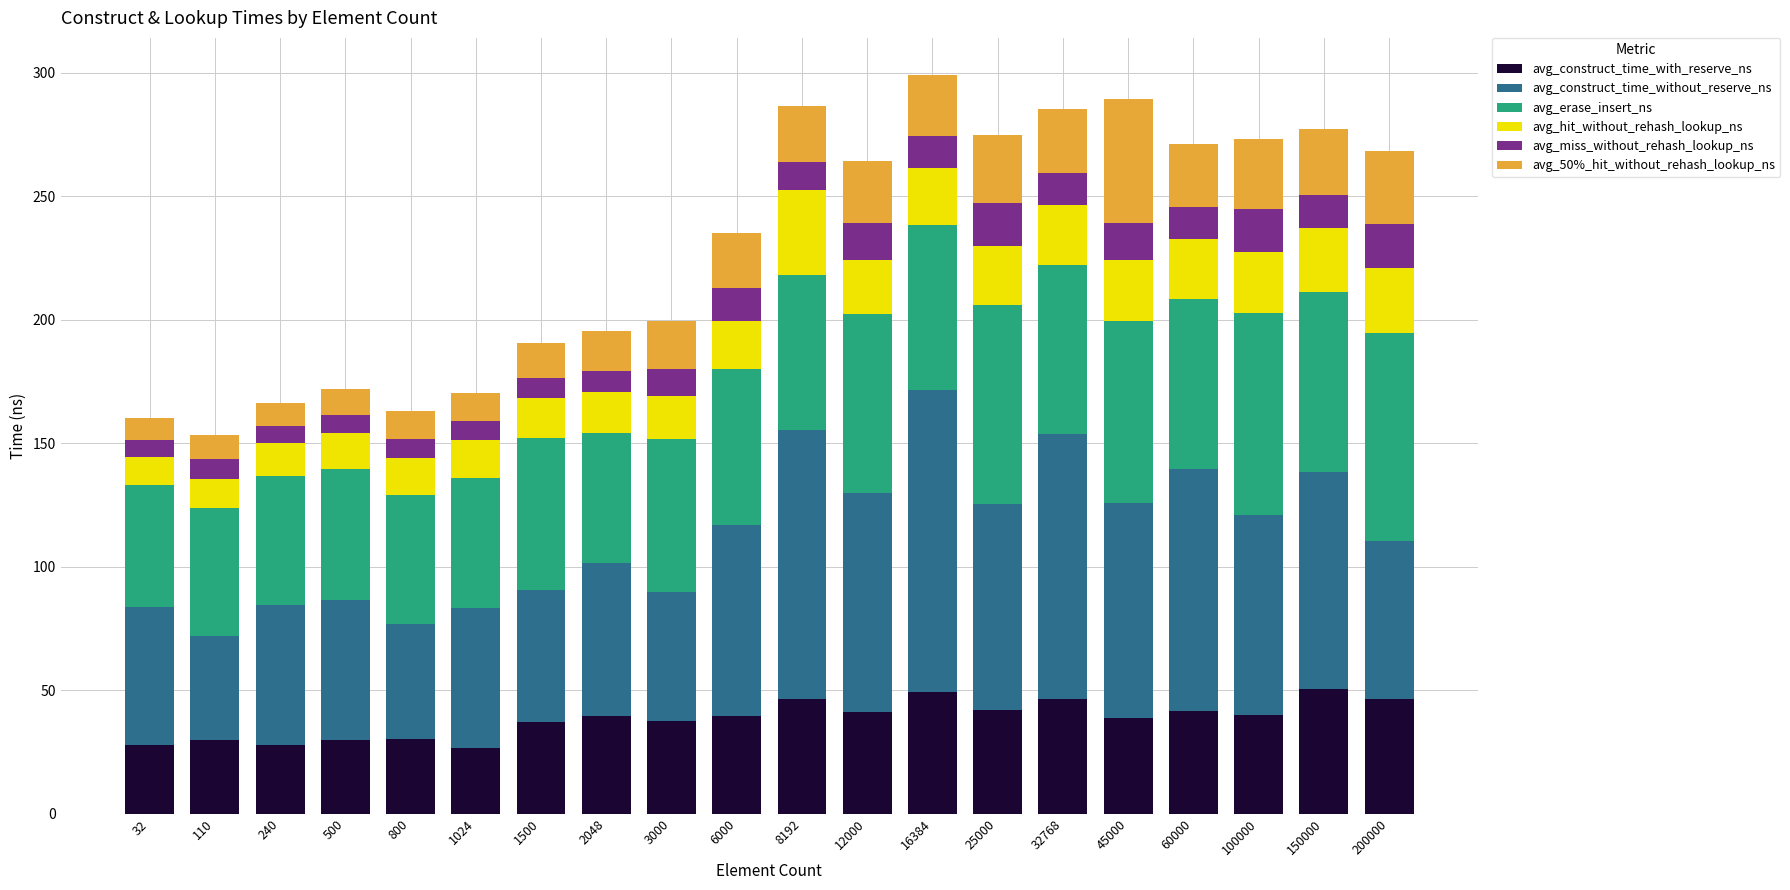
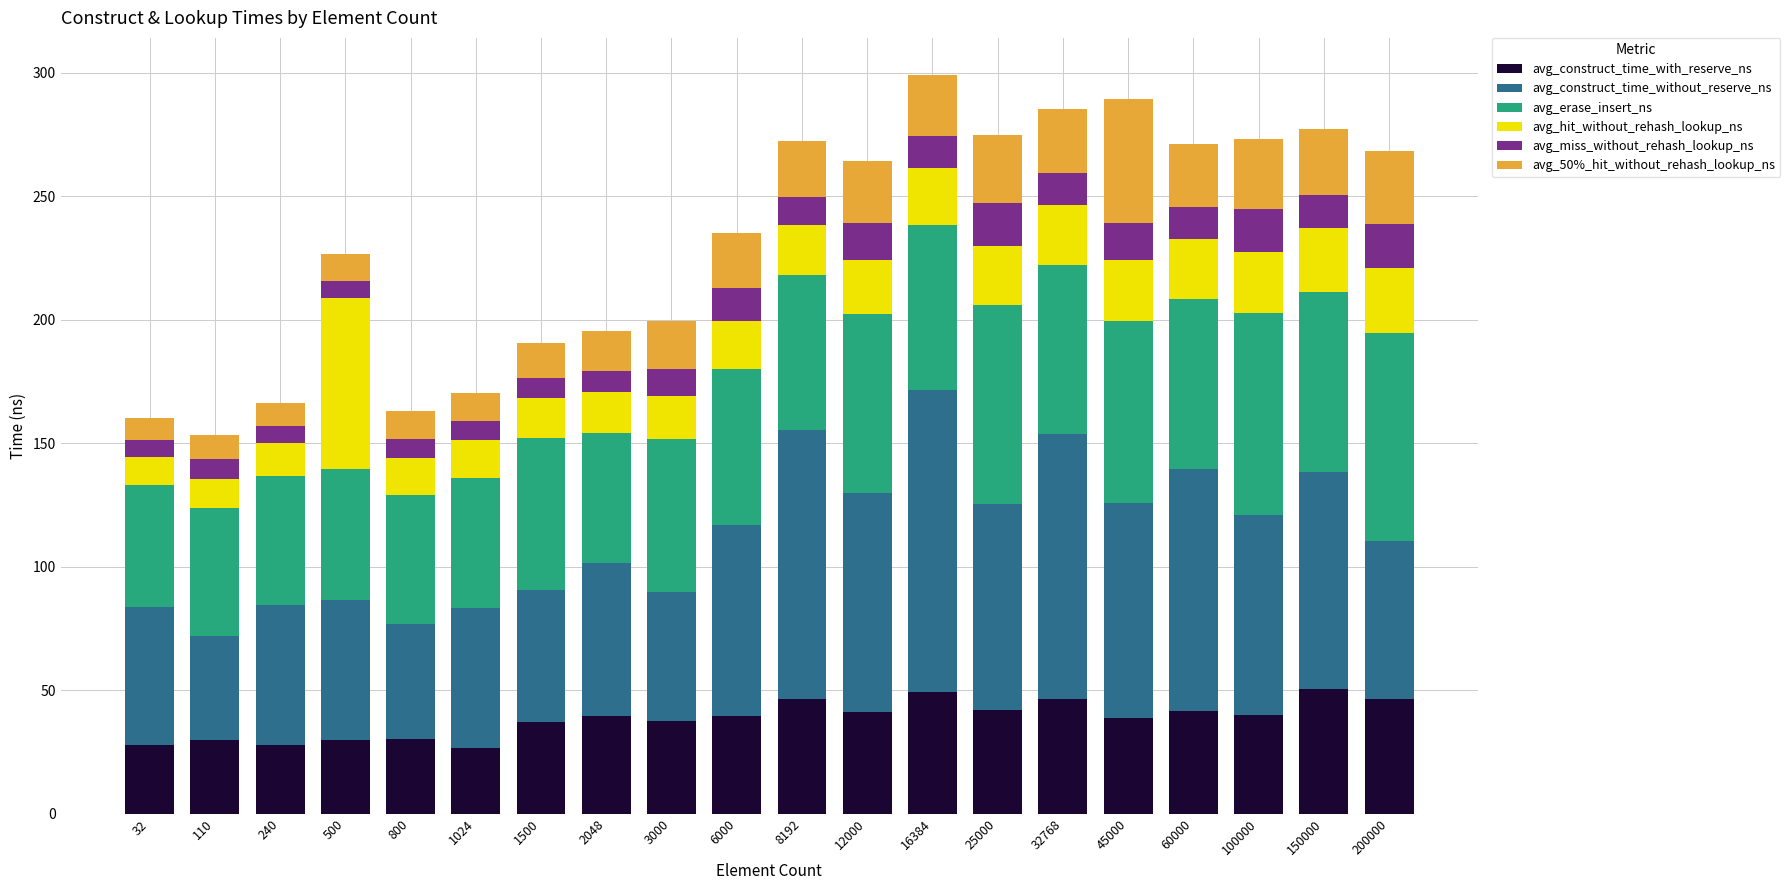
  {
    "avg_construct_time_with_reserve_ns": {
      "32": 28,
      "110": 30,
      "240": 28,
      "500": 30,
      "800": 30,
      "1024": 26,
      "1500": 37,
      "2048": 39,
      "3000": 37,
      "6000": 40,
      "8192": 46,
      "12000": 41,
      "16384": 49,
      "25000": 42,
      "32768": 46,
      "45000": 39,
      "60000": 42,
      "100000": 40,
      "150000": 51,
      "200000": 46
    },
    "avg_hit_without_rehash_lookup_ns": {
      "32": 11,
      "110": 11,
      "240": 13,
-     "500": 15,
+     "500": 69,
      "800": 15,
      "1024": 15,
      "1500": 16,
      "2048": 17,
      "3000": 17,
      "6000": 19,
-     "8192": 34,
+     "8192": 20,
      "12000": 22,
      "16384": 23,
      "25000": 24,
      "32768": 25,
      "45000": 25,
      "60000": 24,
      "100000": 25,
      "150000": 26,
      "200000": 26
    },
    "avg_miss_without_rehash_lookup_ns": {
      "32": 7,
      "110": 8,
      "240": 7,
      "500": 7,
      "800": 8,
      "1024": 8,
      "1500": 8,
      "2048": 9,
      "3000": 11,
      "6000": 13,
      "8192": 12,
      "12000": 15,
      "16384": 13,
      "25000": 17,
      "32768": 13,
      "45000": 15,
      "60000": 13,
      "100000": 17,
      "150000": 14,
      "200000": 18
    },
    "avg_50%_hit_without_rehash_lookup_ns": {
      "32": 9,
      "110": 10,
      "240": 9,
      "500": 11,
      "800": 11,
      "1024": 12,
      "1500": 14,
      "2048": 16,
      "3000": 19,
      "6000": 22,
      "8192": 23,
      "12000": 25,
      "16384": 25,
      "25000": 28,
      "32768": 26,
      "45000": 50,
      "60000": 26,
      "100000": 28,
      "150000": 27,
      "200000": 30
    }
  }
